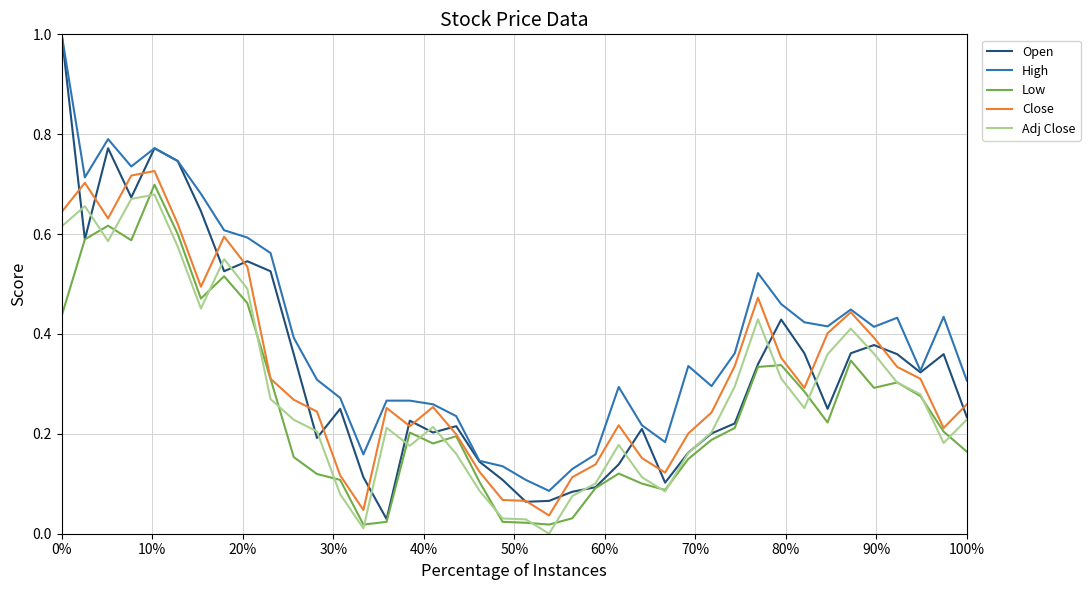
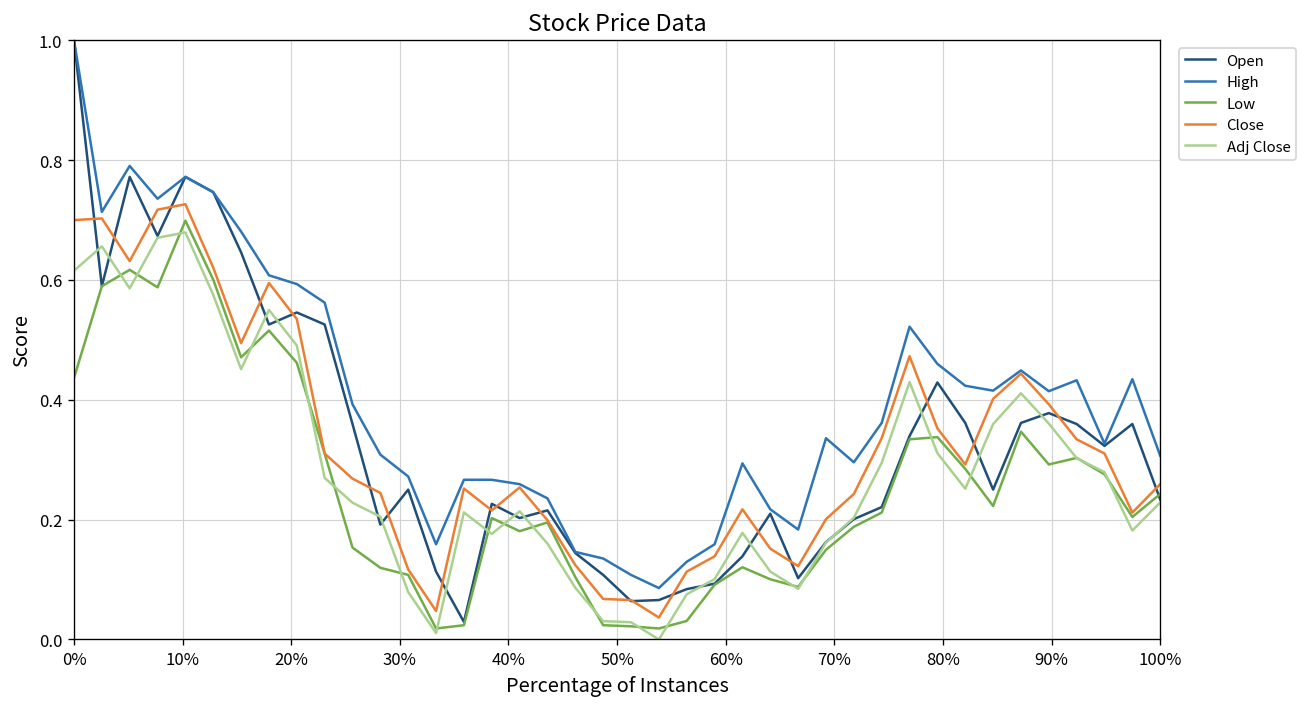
  {
    "High": {
      "100%": 0.31
    },
    "Low": {
      "0%": 0.44,
-     "100%": 0.16
+     "100%": 0.24
    },
    "Close": {
-     "0%": 0.64,
+     "0%": 0.70,
      "100%": 0.26
    },
    "Adj Close": {
      "0%": 0.62
    }
  }
